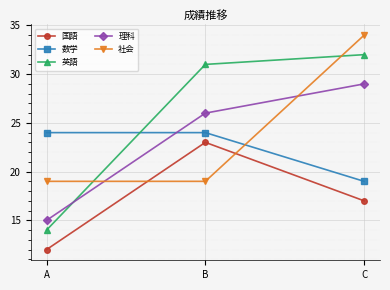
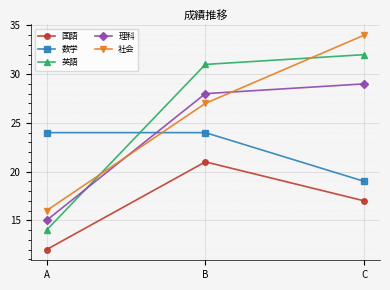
  {
    "国語": {
      "A": 12,
-     "B": 23,
+     "B": 21,
      "C": 17
    },
    "数学": {
      "A": 24,
      "B": 24,
      "C": 19
    },
    "英語": {
      "A": 14,
      "B": 31,
      "C": 32
    },
    "理科": {
      "A": 15,
-     "B": 26,
+     "B": 28,
      "C": 29
    },
    "社会": {
-     "A": 19,
-     "B": 19,
+     "A": 16,
+     "B": 27,
      "C": 34
    }
  }
